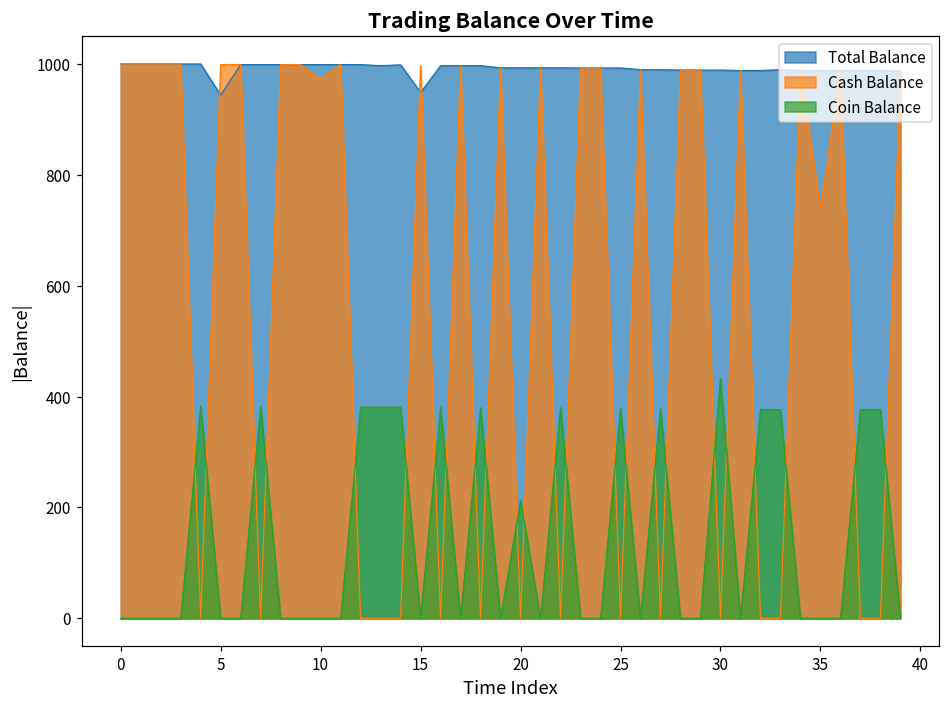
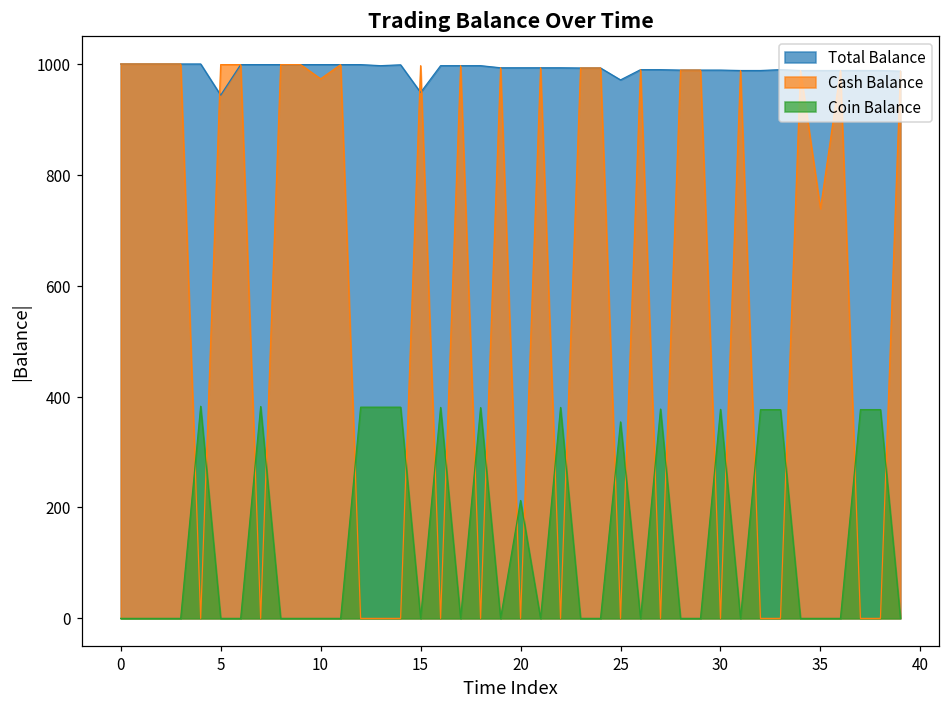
  {
    "Total Balance": {
      "5": 940,
      "10": 1000,
      "15": 950,
      "20": 990,
-     "25": 990,
+     "25": 970,
      "30": 990
    },
    "Cash Balance": {
      "5": 1000,
      "10": 970,
      "15": 1000,
      "20": 0,
      "25": 0,
      "30": 0,
      "35": 740
    },
    "Coin Balance": {
      "0": 0,
      "5": 0,
      "10": 0,
      "15": 0,
      "20": 210,
-     "25": 380,
-     "30": 430,
+     "25": 350,
+     "30": 380,
      "35": 0
    }
  }
